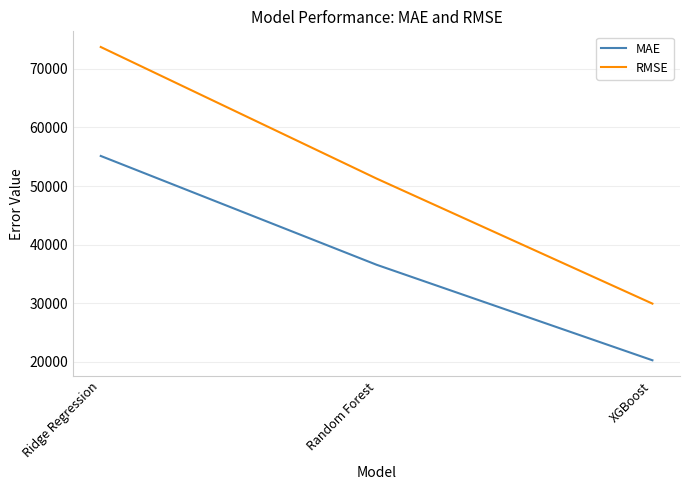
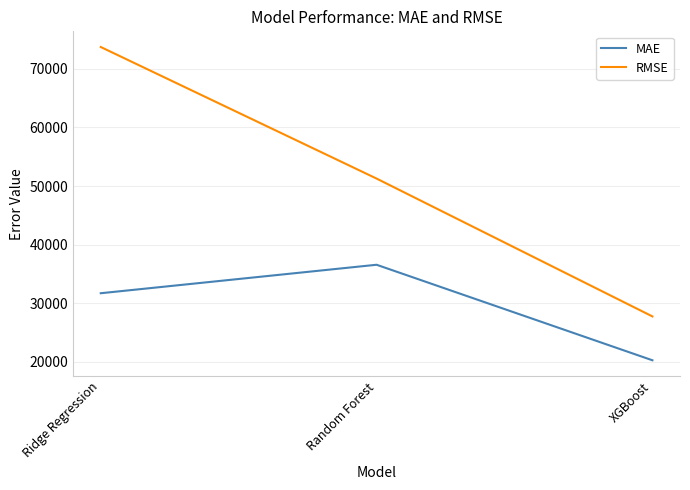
  {
    "MAE": {
-     "Ridge Regression": 55000,
+     "Ridge Regression": 32000,
      "Random Forest": 37000,
      "XGBoost": 20000
    },
    "RMSE": {
      "Ridge Regression": 74000,
      "Random Forest": 51000,
-     "XGBoost": 30000
+     "XGBoost": 28000
    }
  }
